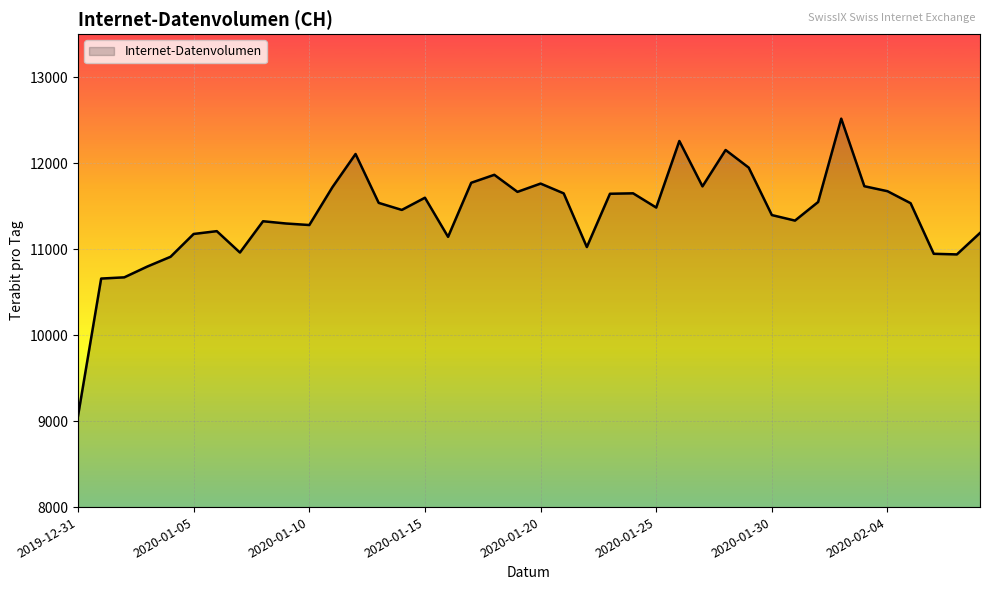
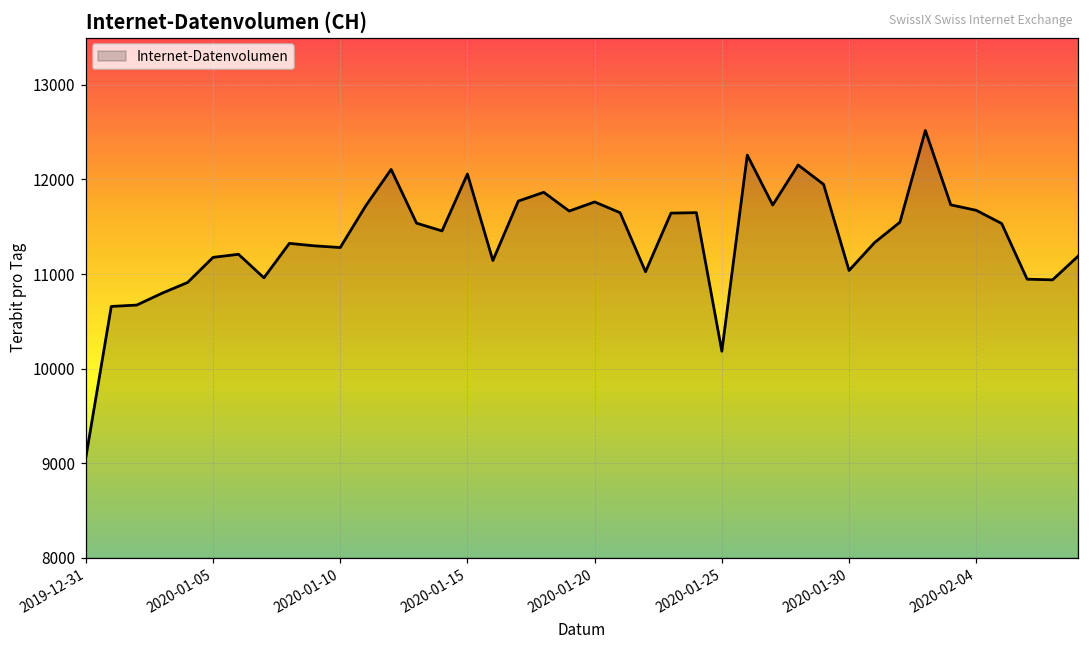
  {
    "2019-12-31": 9100,
    "2020-01-05": 11200,
    "2020-01-10": 11300,
-   "2020-01-15": 11600,
+   "2020-01-15": 12100,
    "2020-01-20": 11800,
-   "2020-01-25": 11500,
-   "2020-01-30": 11400,
+   "2020-01-25": 10200,
+   "2020-01-30": 11000,
    "2020-02-04": 11700
  }
